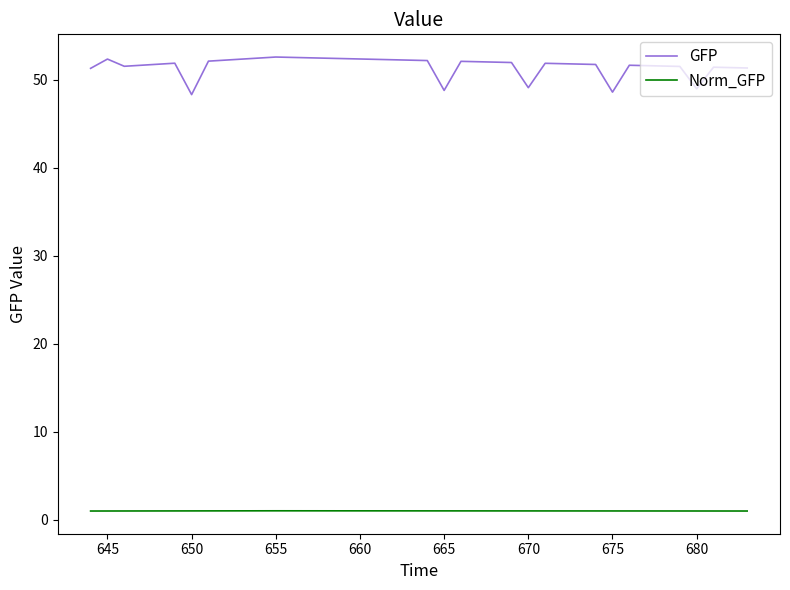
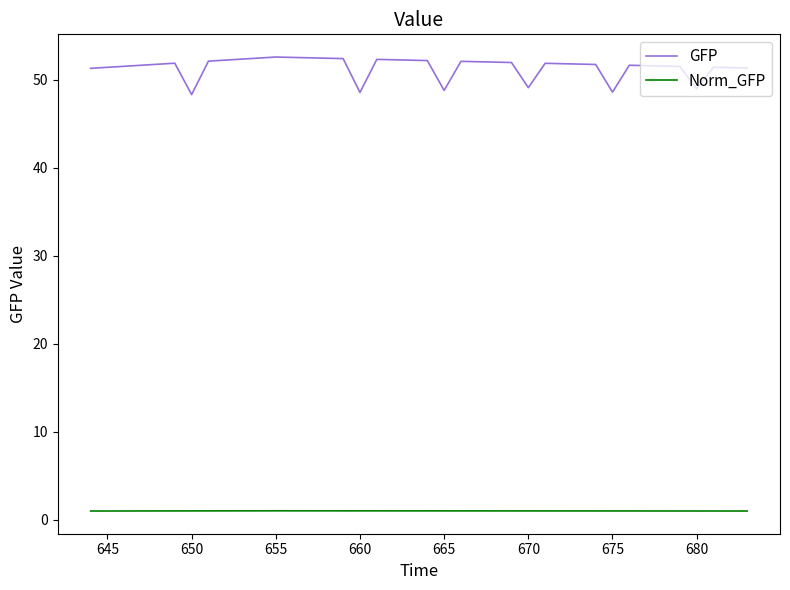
  {
    "GFP": {
-     "645": 52,
+     "645": 51,
      "650": 48,
      "655": 53,
-     "660": 52,
+     "660": 49,
      "665": 49,
      "670": 49,
      "675": 49
    },
    "Norm_GFP": {
      "645": 1,
      "650": 1,
      "655": 1,
      "660": 1,
      "665": 1,
      "670": 1,
      "675": 1,
      "680": 1
    }
  }
